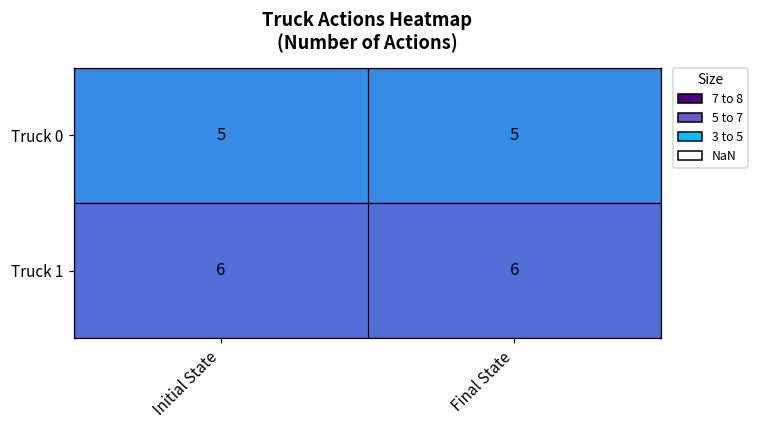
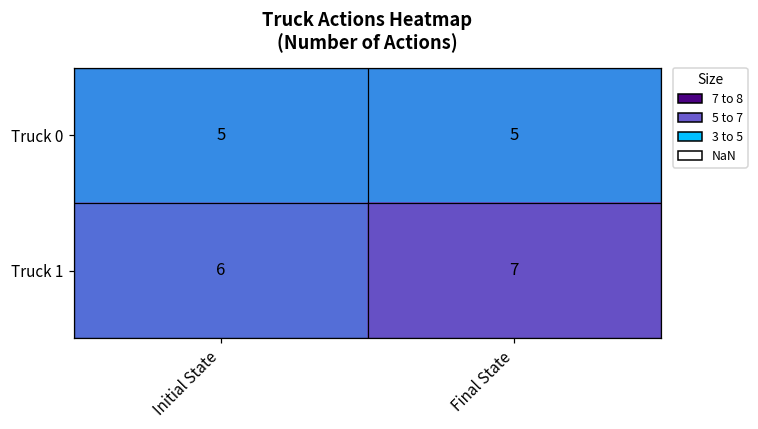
  {
    "Truck 0": {
      "Initial State": 5,
      "Final State": 5
    },
    "Truck 1": {
      "Initial State": 6,
-     "Final State": 6
+     "Final State": 7
    }
  }
